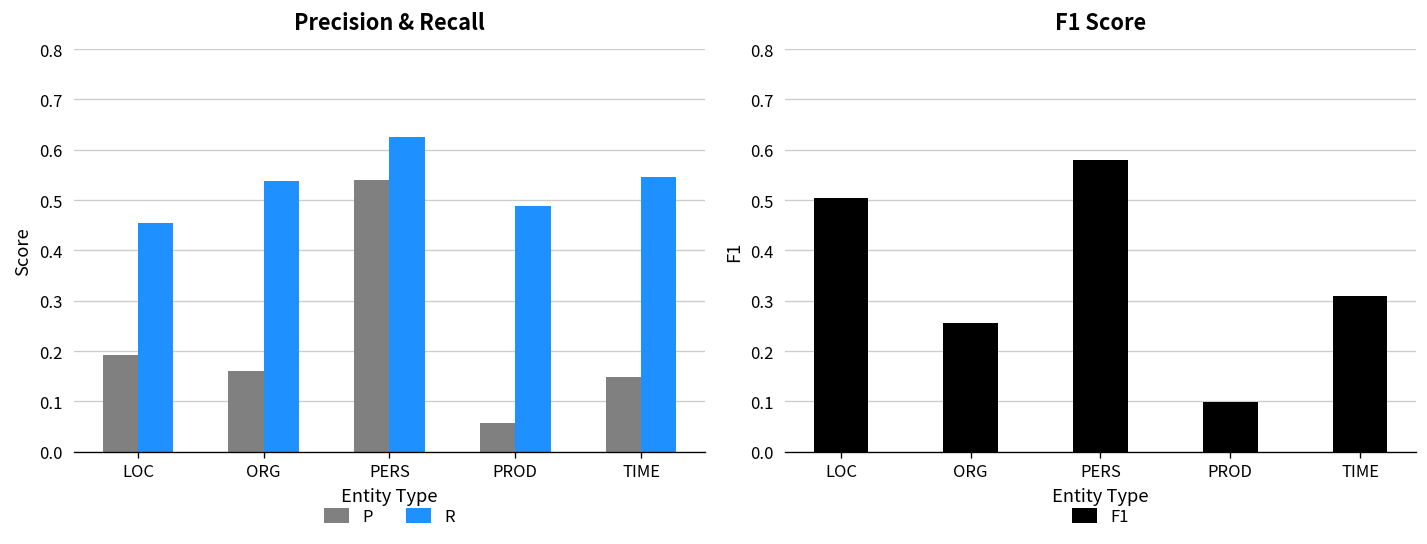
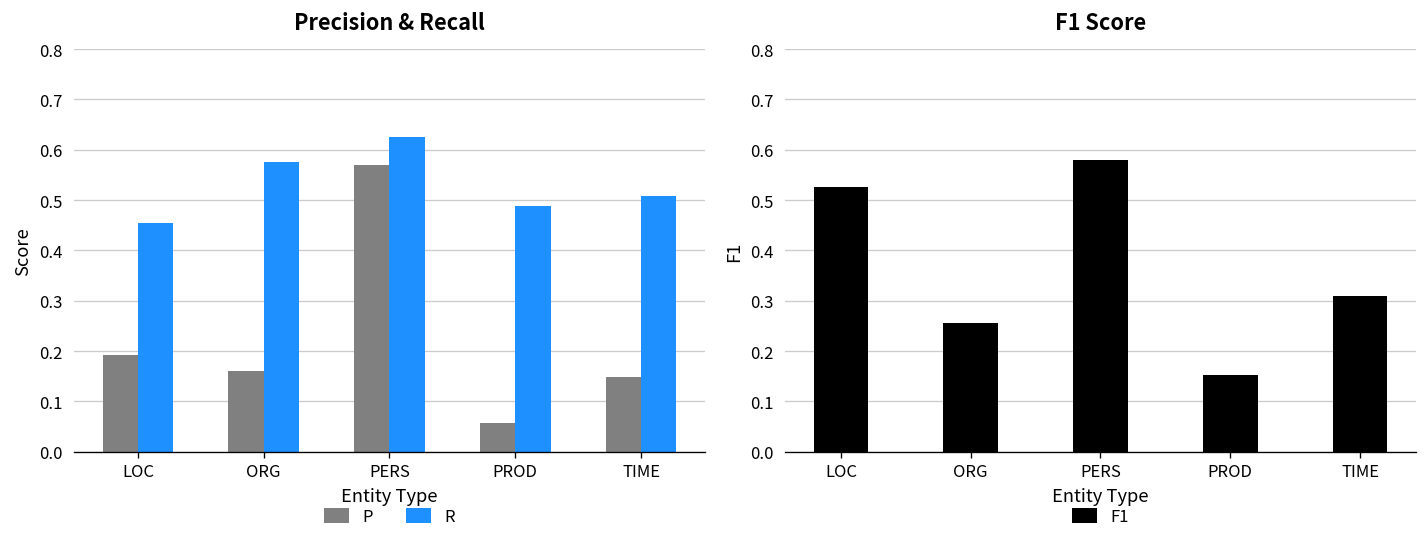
  {
    "Precision & Recall": {
      "P": {
        "LOC": 0.19,
        "ORG": 0.16,
-       "PERS": 0.54,
+       "PERS": 0.57,
        "PROD": 0.06,
        "TIME": 0.15
      },
      "R": {
        "LOC": 0.45,
-       "ORG": 0.54,
+       "ORG": 0.58,
        "PERS": 0.63,
        "PROD": 0.49,
-       "TIME": 0.55
+       "TIME": 0.51
      }
    },
    "F1 Score": {
-     "LOC": 0.51,
+     "LOC": 0.53,
      "ORG": 0.26,
      "PERS": 0.58,
-     "PROD": 0.10,
+     "PROD": 0.15,
      "TIME": 0.31
    }
  }
